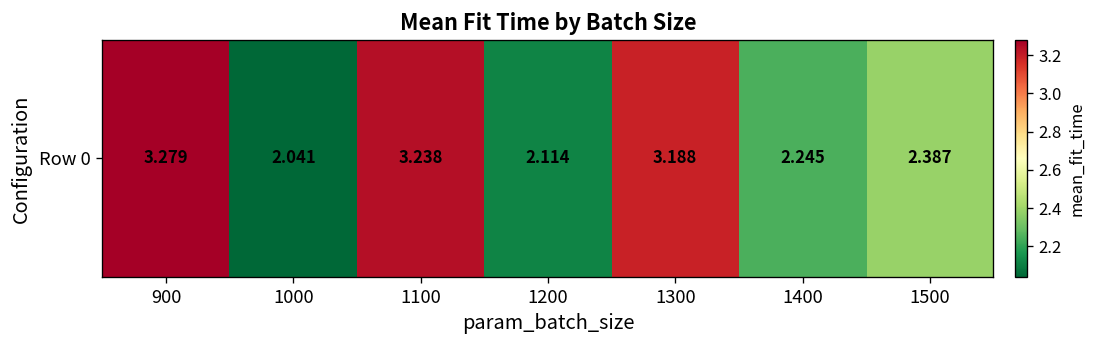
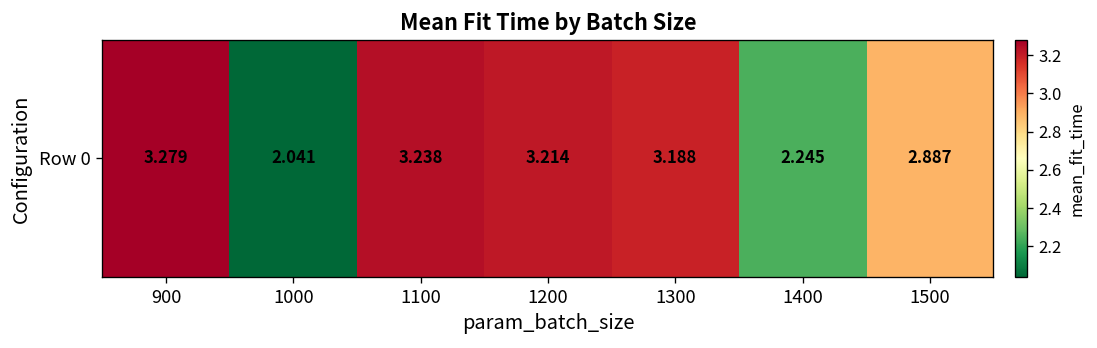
  {
    "Row 0": {
      "900": 3.279,
      "1000": 2.041,
      "1100": 3.238,
-     "1200": 2.114,
+     "1200": 3.214,
      "1300": 3.188,
      "1400": 2.245,
-     "1500": 2.387
+     "1500": 2.887
    }
  }
